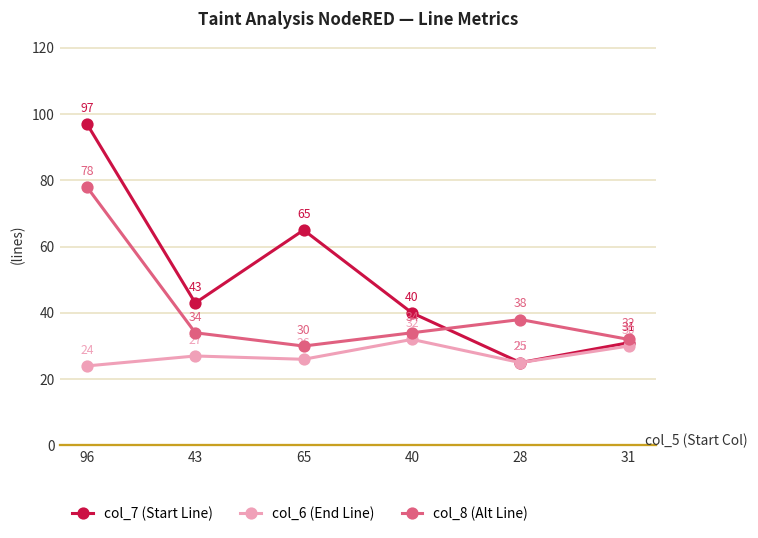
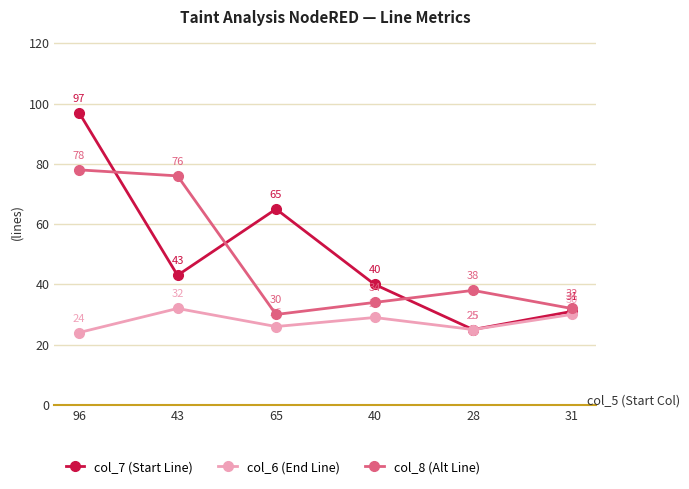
  {
    "col_7 (Start Line)": {
      "96": 97,
      "43": 43,
      "65": 65,
      "40": 40
    },
    "col_6 (End Line)": {
      "96": 24,
-     "43": 27,
-     "40": 32
+     "43": 32,
+     "40": 29
    },
    "col_8 (Alt Line)": {
      "96": 78,
-     "43": 34,
+     "43": 76,
      "65": 30,
      "28": 38
    }
  }
